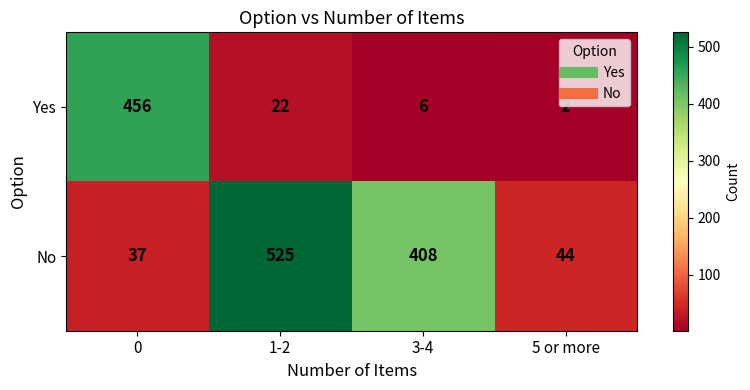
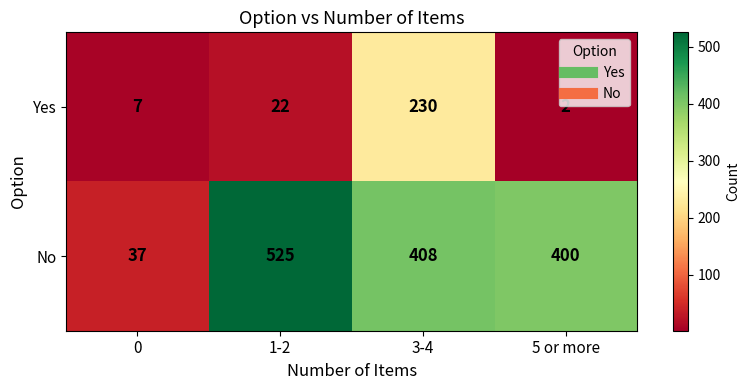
  {
    "Yes": {
-     "0": 456,
+     "0": 7,
      "1-2": 22,
-     "3-4": 6
+     "3-4": 230
    },
    "No": {
      "0": 37,
      "1-2": 525,
      "3-4": 408,
-     "5 or more": 44
+     "5 or more": 400
    }
  }
